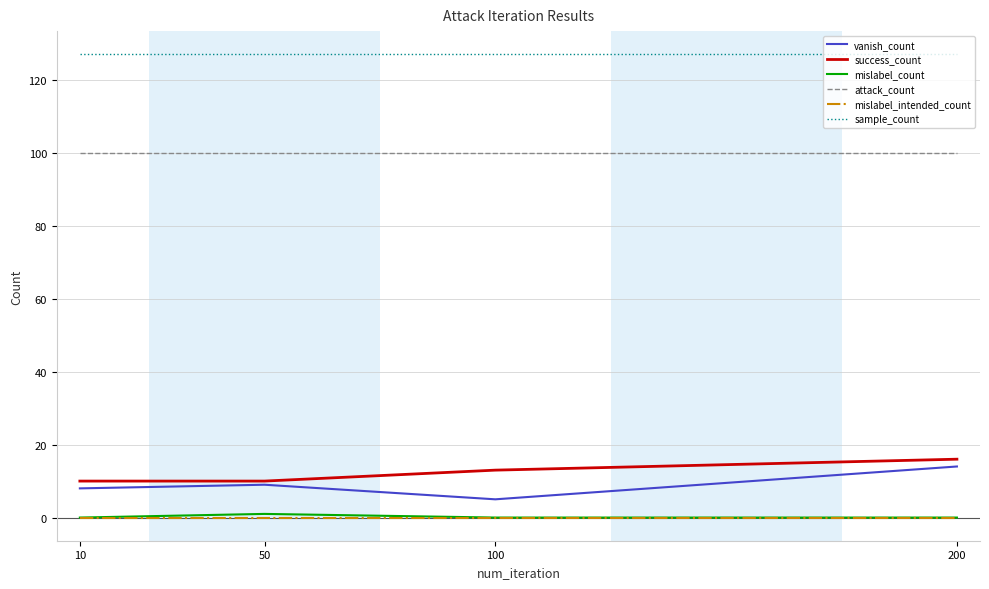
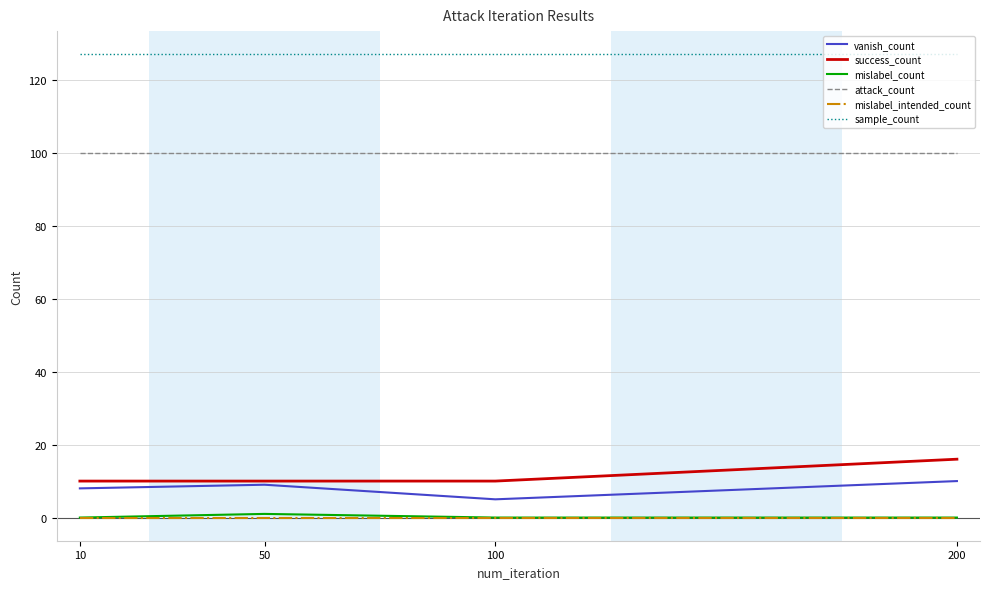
  {
    "vanish_count": {
      "10": 8,
      "50": 9,
      "100": 5,
-     "200": 14
+     "200": 10
    },
    "success_count": {
      "10": 10,
      "50": 10,
-     "100": 13,
+     "100": 10,
      "200": 16
    },
    "mislabel_count": {
      "50": 1
    },
    "attack_count": {
      "10": 100,
      "50": 100,
      "100": 100,
      "200": 100
    },
    "mislabel_intended_count": {
      "50": 0
    },
    "sample_count": {
      "10": 127,
      "50": 127,
      "100": 127
    }
  }
